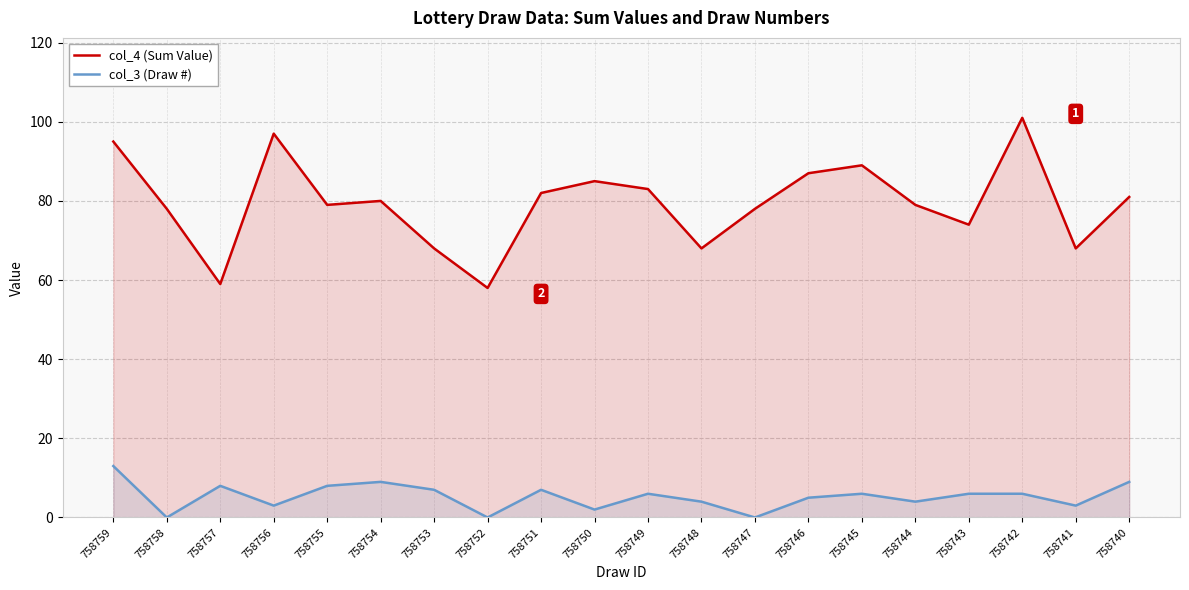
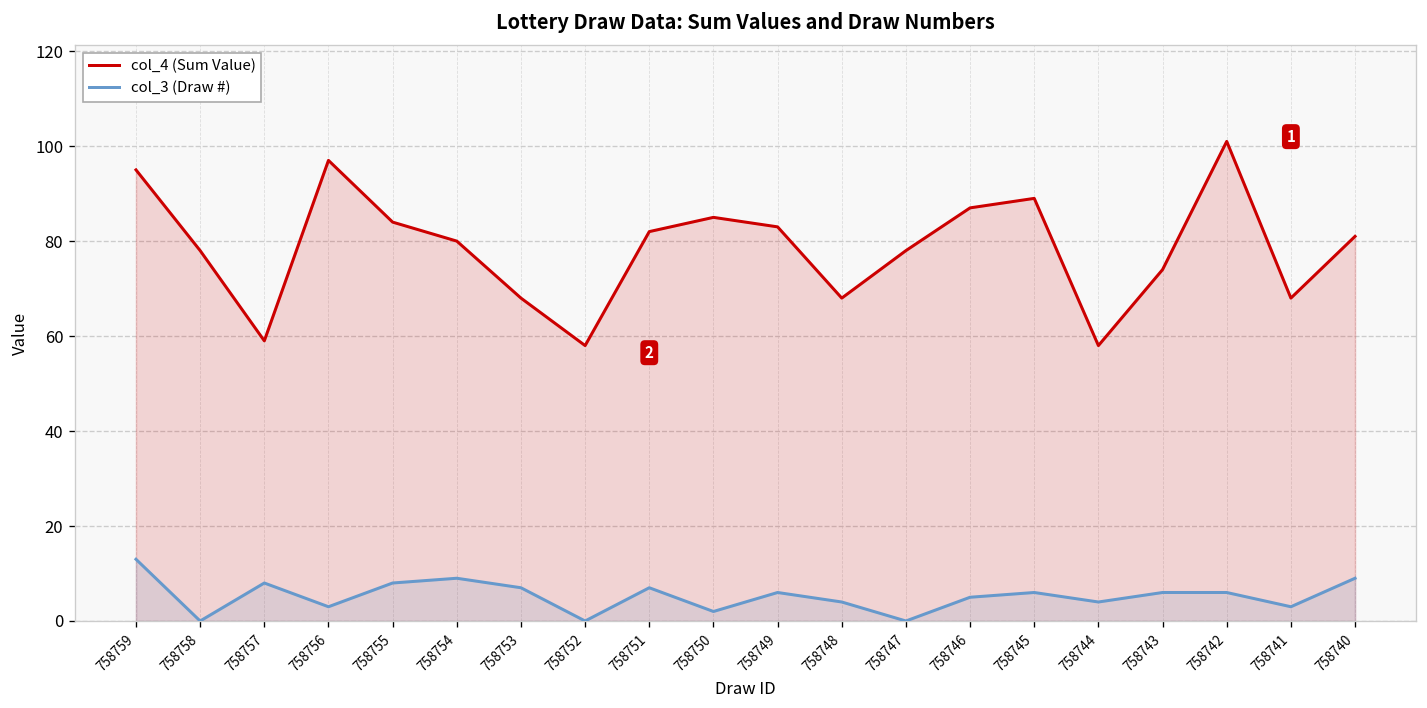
  {
    "col_4 (Sum Value)": {
      "758759": 95,
      "758758": 78,
      "758757": 59,
      "758756": 97,
-     "758755": 79,
+     "758755": 84,
      "758754": 80,
      "758753": 68,
      "758752": 58,
      "758751": 82,
      "758750": 85,
      "758749": 83,
      "758748": 68,
      "758747": 78,
      "758746": 87,
      "758745": 89,
-     "758744": 79,
+     "758744": 58,
      "758743": 74,
      "758742": 101,
      "758741": 68,
      "758740": 81
    },
    "col_3 (Draw #)": {
      "758759": 13,
      "758758": 0,
      "758757": 8,
      "758756": 3,
      "758755": 8,
      "758754": 9,
      "758753": 7,
      "758752": 0,
      "758751": 7,
      "758750": 2,
      "758749": 6,
      "758748": 4,
      "758747": 0,
      "758746": 5,
      "758745": 6,
      "758744": 4,
      "758743": 6,
      "758742": 6,
      "758741": 3,
      "758740": 9
    }
  }
